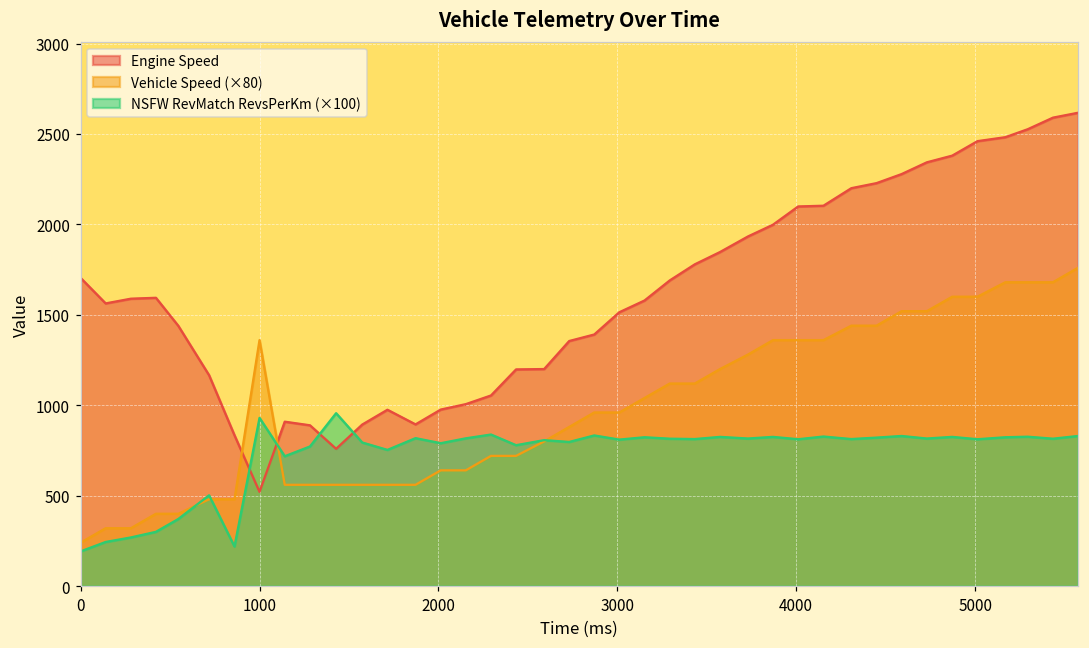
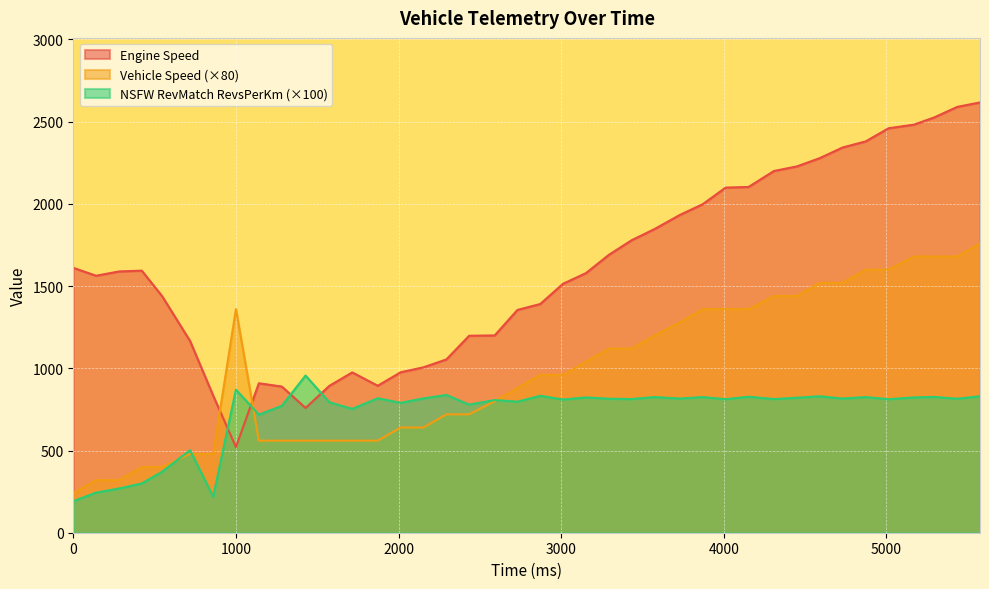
  {
    "Engine Speed": {
-     "0": 1700,
+     "0": 1610,
      "1000": 520
    },
    "Vehicle Speed (×80)": {
      "0": 240,
      "1000": 1360
    },
    "NSFW RevMatch RevsPerKm (×100)": {
      "0": 190,
-     "1000": 930
+     "1000": 870
    }
  }
